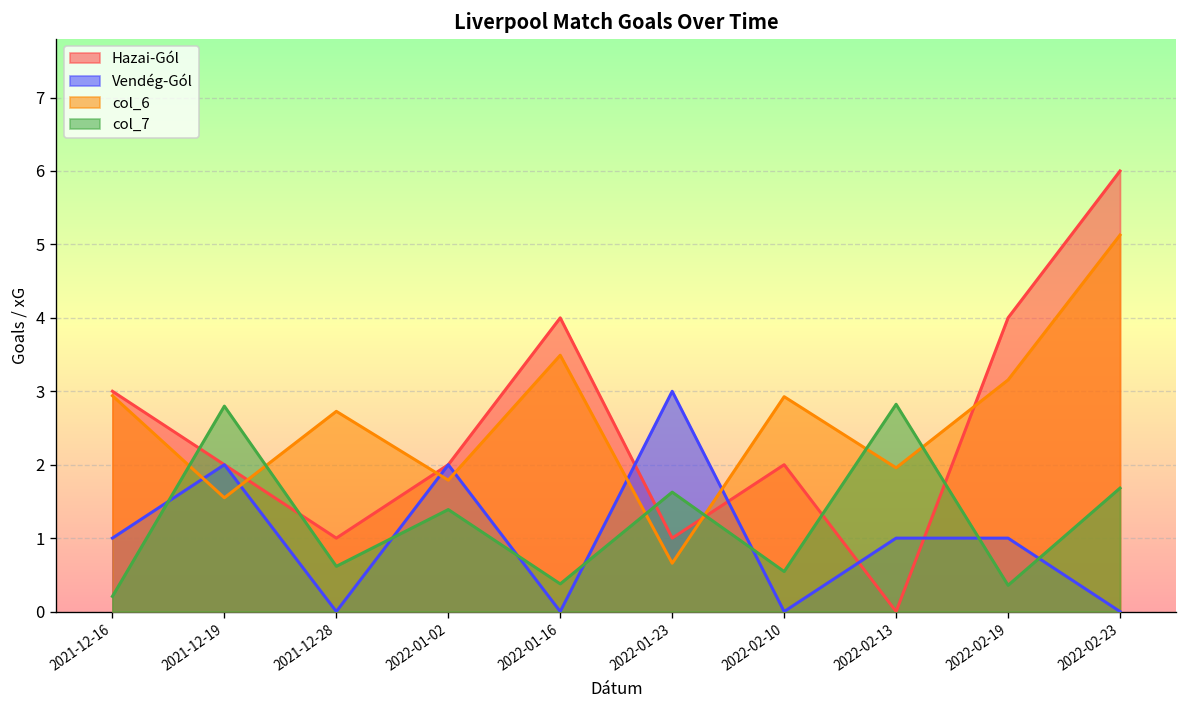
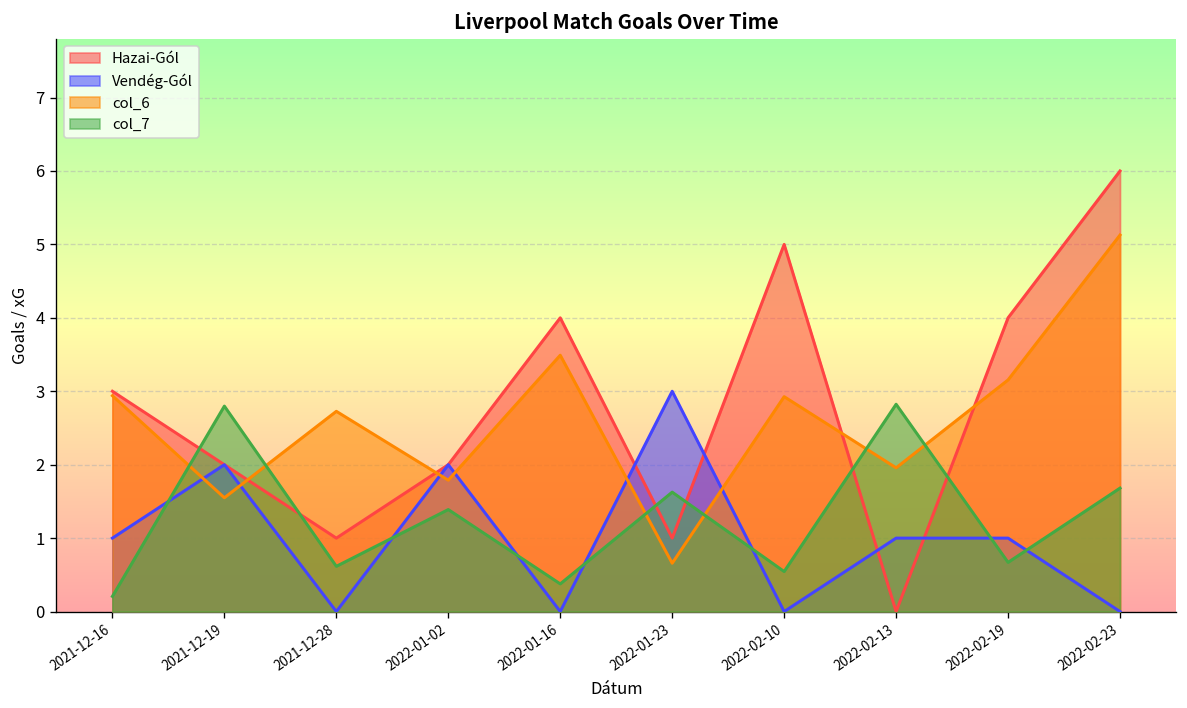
  {
    "Hazai-Gól": {
      "2021-12-16": 3,
      "2021-12-28": 1,
      "2022-01-16": 4,
      "2022-01-23": 1,
-     "2022-02-10": 2,
+     "2022-02-10": 5,
      "2022-02-13": 0,
      "2022-02-19": 4,
      "2022-02-23": 6
    },
    "Vendég-Gól": {
      "2021-12-16": 1.0,
      "2021-12-28": 0.0,
      "2022-01-16": 0.0,
      "2022-01-23": 3.0,
      "2022-02-10": 0.0,
      "2022-02-13": 1.0,
      "2022-02-19": 1.0,
      "2022-02-23": 0.0
    },
    "col_6": {
      "2021-12-16": 2.9,
      "2021-12-19": 1.5,
      "2021-12-28": 2.7,
      "2022-01-02": 1.8,
      "2022-01-16": 3.5,
      "2022-01-23": 0.7,
      "2022-02-10": 2.9,
      "2022-02-13": 2.0,
      "2022-02-19": 3.2,
      "2022-02-23": 5.1
    },
    "col_7": {
      "2021-12-16": 0.2,
      "2021-12-19": 2.8,
      "2021-12-28": 0.6,
      "2022-01-02": 1.4,
      "2022-01-16": 0.4,
      "2022-01-23": 1.6,
      "2022-02-10": 0.5,
      "2022-02-13": 2.8,
-     "2022-02-19": 0.4,
+     "2022-02-19": 0.7,
      "2022-02-23": 1.7
    }
  }
